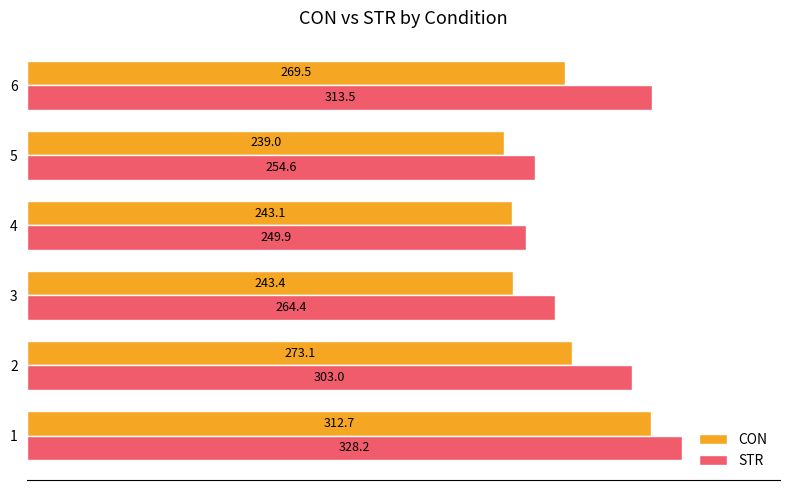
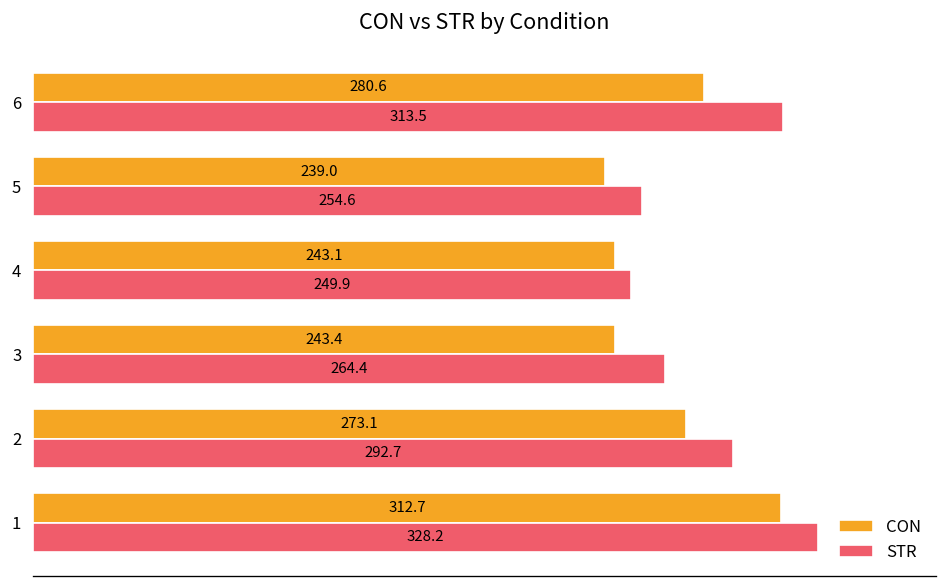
  {
    "CON": {
-     "6": 269.5,
+     "6": 280.6,
      "5": 239.0,
      "4": 243.1,
      "3": 243.4,
      "2": 273.1,
      "1": 312.7
    },
    "STR": {
      "6": 313.5,
      "5": 254.6,
      "4": 249.9,
      "3": 264.4,
-     "2": 303.0,
+     "2": 292.7,
      "1": 328.2
    }
  }
